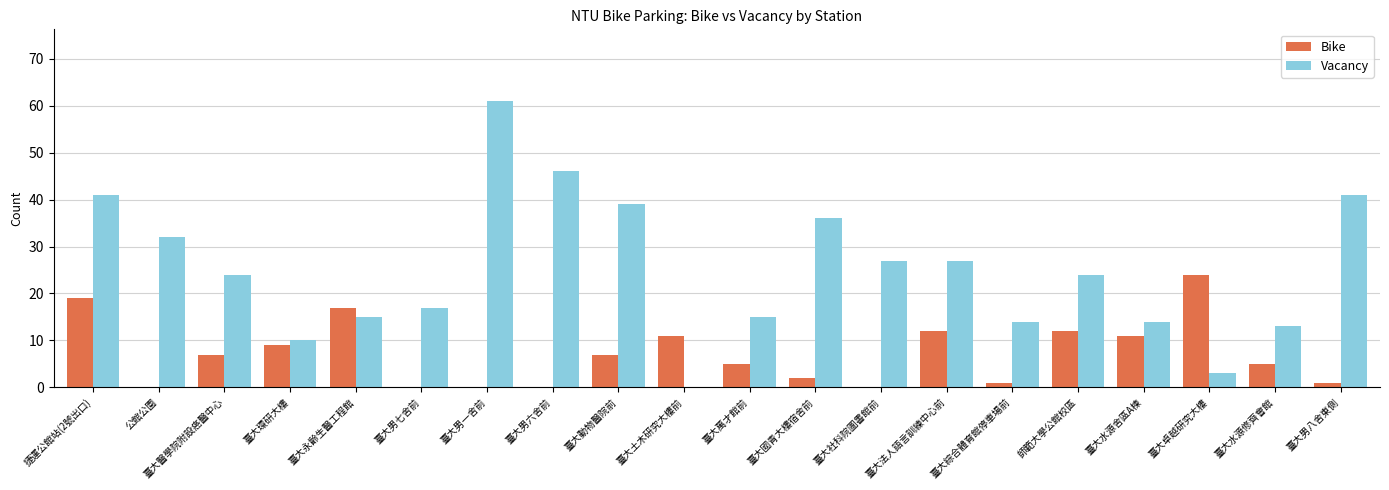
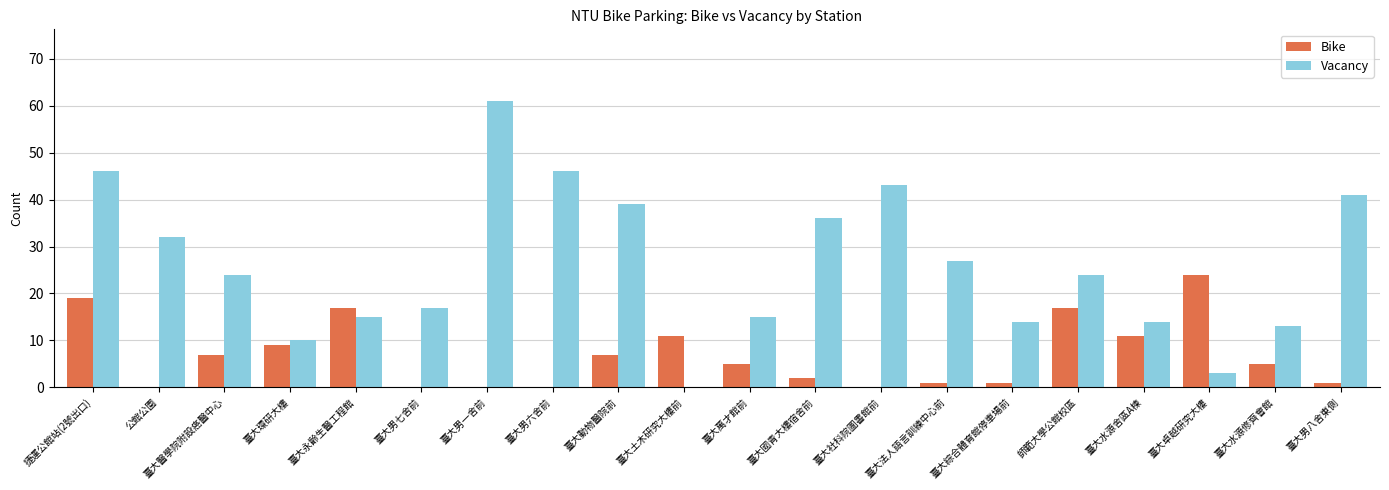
  {
    "Bike": {
      "捷運公館站(2號出口)": 19,
      "公館公園": 0,
      "臺大醫學院附設癌醫中心": 7,
      "臺大環研大樓": 9,
      "臺大永齡生醫工程館": 17,
      "臺大男七舍前": 0,
      "臺大男一舍前": 0,
      "臺大男六舍前": 0,
      "臺大動物醫院前": 7,
      "臺大土木研究大樓前": 11,
      "臺大萬才館前": 5,
      "臺大國青大樓宿舍前": 2,
      "臺大社科院圖書館前": 0,
-     "臺大法人語言訓練中心前": 12,
+     "臺大法人語言訓練中心前": 1,
      "臺大綜合體育館停車場前": 1,
-     "師範大學公館校區": 12,
+     "師範大學公館校區": 17,
      "臺大水源舍區A棟": 11,
      "臺大卓越研究大樓": 24,
      "臺大水源修齊會館": 5,
      "臺大男八舍東側": 1
    },
    "Vacancy": {
-     "捷運公館站(2號出口)": 41,
+     "捷運公館站(2號出口)": 46,
      "公館公園": 32,
      "臺大醫學院附設癌醫中心": 24,
      "臺大環研大樓": 10,
      "臺大永齡生醫工程館": 15,
      "臺大男七舍前": 17,
      "臺大男一舍前": 61,
      "臺大男六舍前": 46,
      "臺大動物醫院前": 39,
      "臺大土木研究大樓前": 0,
      "臺大萬才館前": 15,
      "臺大國青大樓宿舍前": 36,
-     "臺大社科院圖書館前": 27,
+     "臺大社科院圖書館前": 43,
      "臺大法人語言訓練中心前": 27,
      "臺大綜合體育館停車場前": 14,
      "師範大學公館校區": 24,
      "臺大水源舍區A棟": 14,
      "臺大卓越研究大樓": 3,
      "臺大水源修齊會館": 13,
      "臺大男八舍東側": 41
    }
  }
